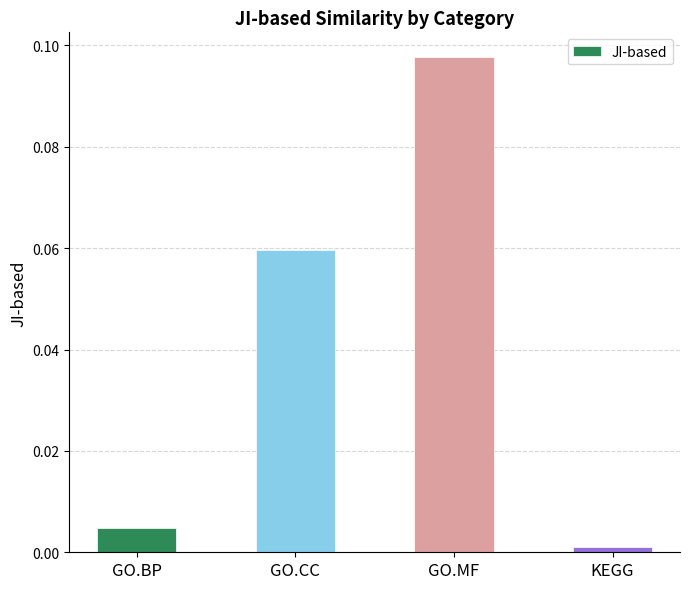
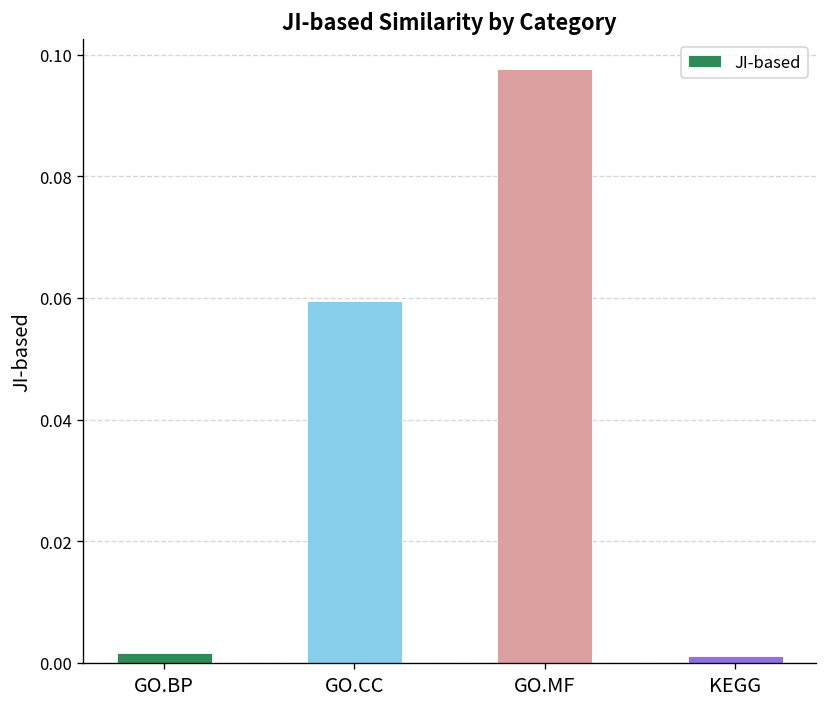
  {
-   "GO.BP": 0.005,
+   "GO.BP": 0.002,
    "GO.CC": 0.060,
    "GO.MF": 0.098,
    "KEGG": 0.001
  }
